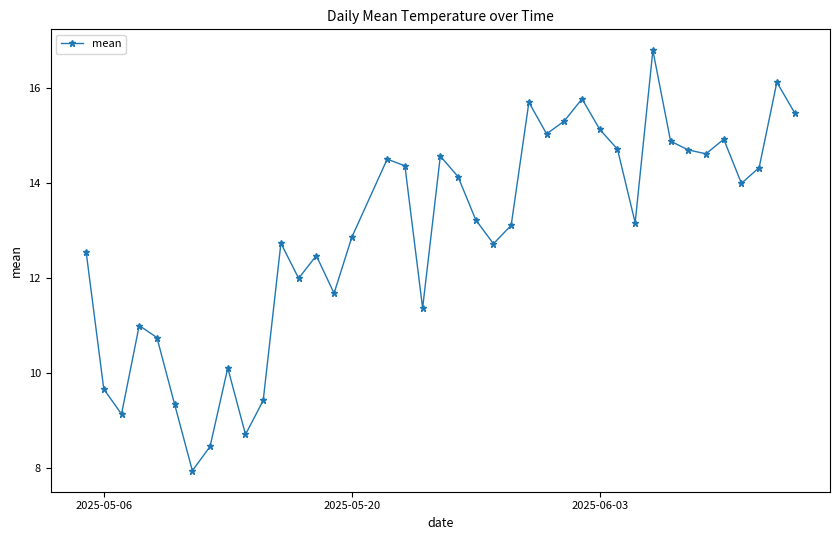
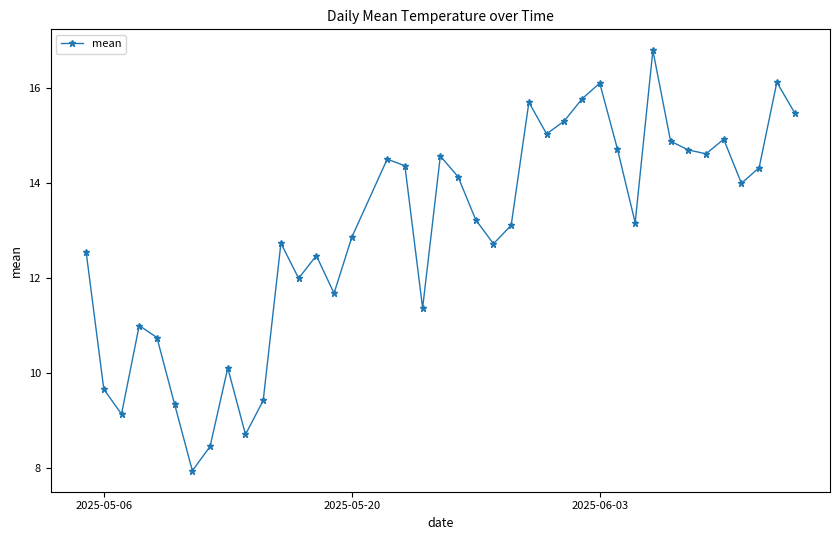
  {
    "2025-05-06": 9.7,
    "2025-05-20": 12.9,
-   "2025-06-03": 15.1
+   "2025-06-03": 16.1
  }
